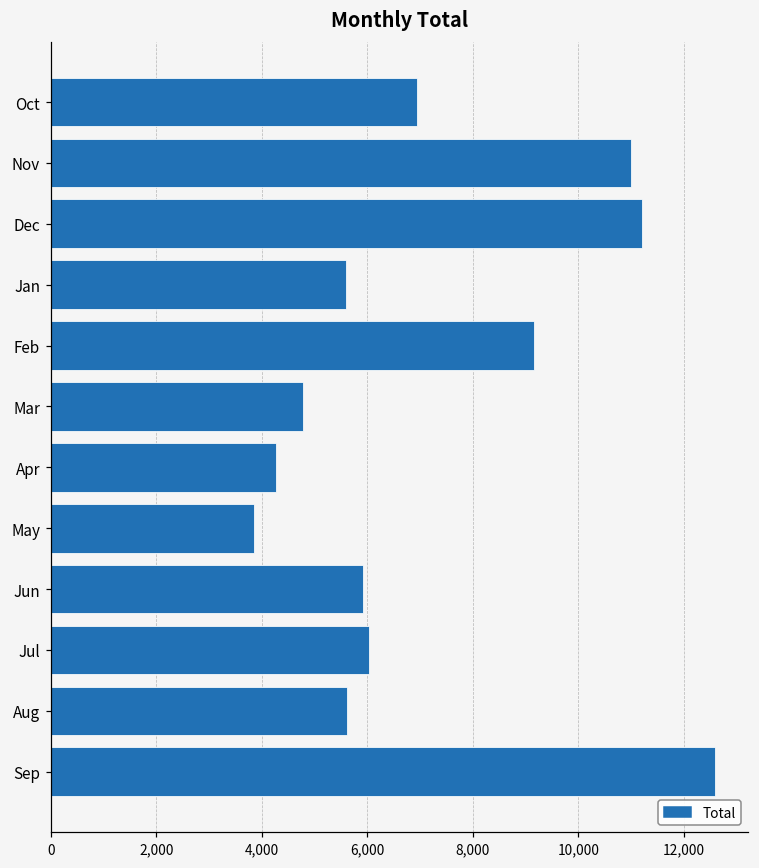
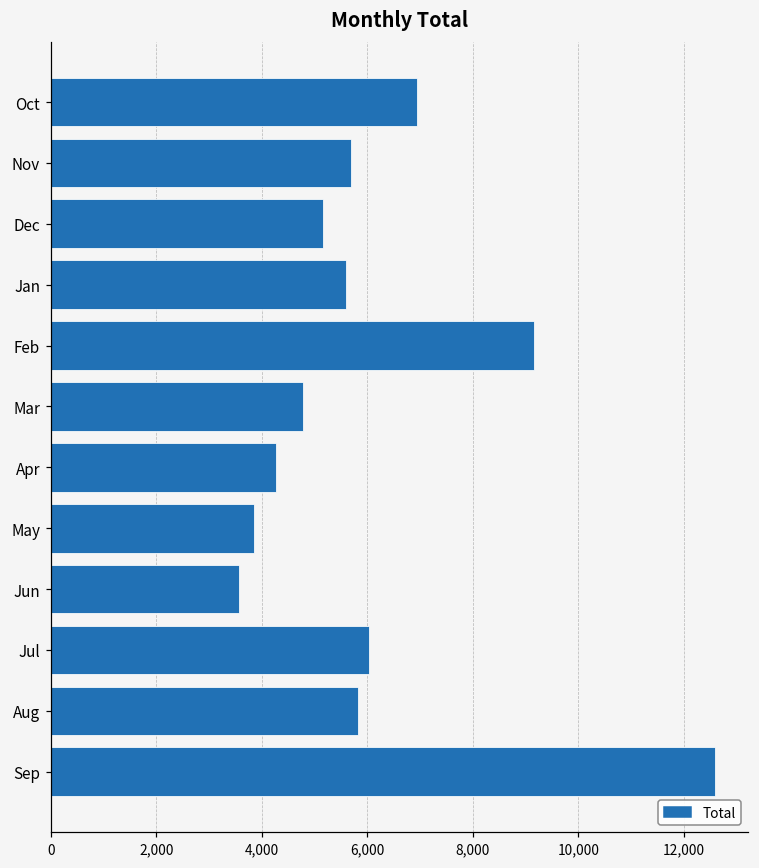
  {
    "Oct": "6,900",
-   "Nov": "11,000",
-   "Dec": "11,200",
+   "Nov": "5,700",
+   "Dec": "5,200",
    "Jan": "5,600",
    "Feb": "9,200",
    "Mar": "4,800",
    "Apr": "4,300",
    "May": "3,900",
-   "Jun": "5,900",
+   "Jun": "3,600",
    "Jul": "6,000",
-   "Aug": "5,600",
+   "Aug": "5,800",
    "Sep": "12,600"
  }
